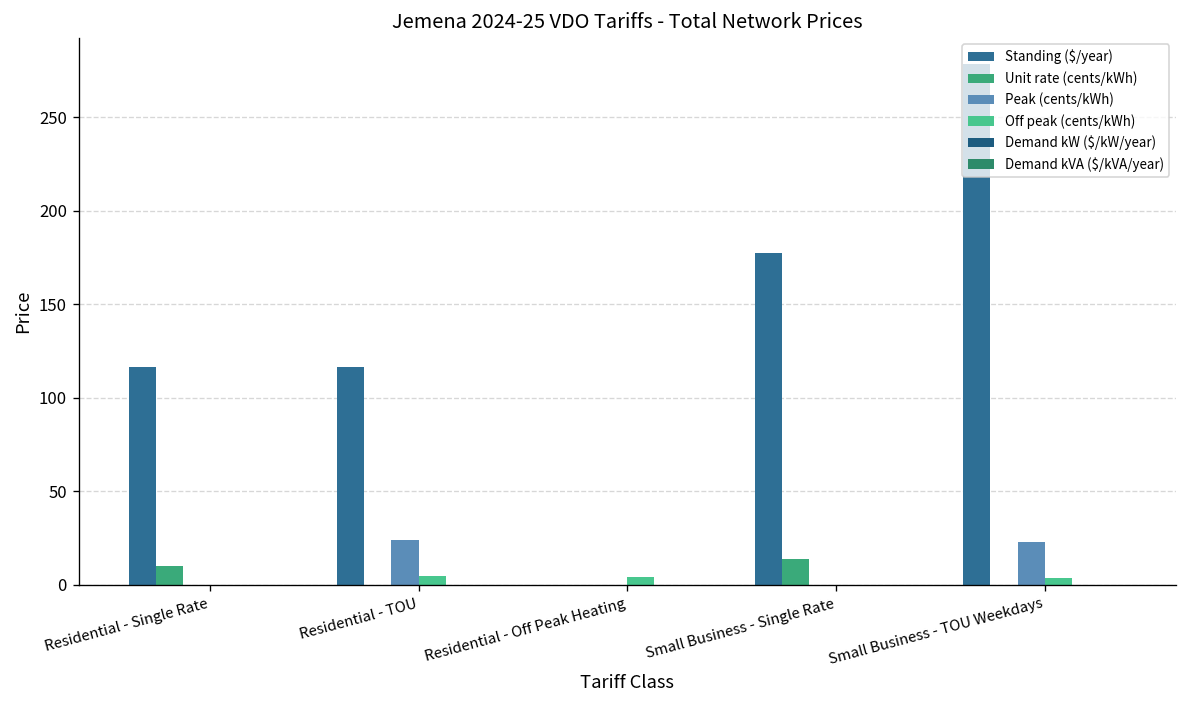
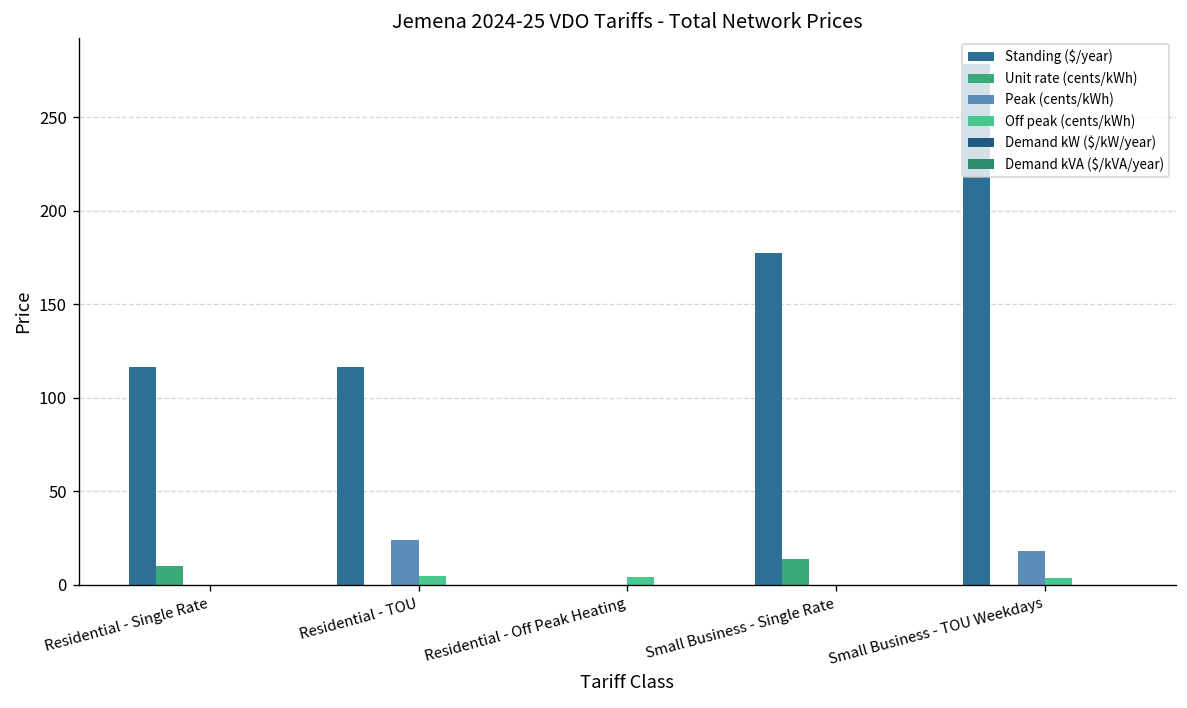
  {
    "Peak (cents/kWh)": {
      "Residential - Single Rate": 0,
      "Residential - TOU": 24,
      "Residential - Off Peak Heating": 0,
      "Small Business - Single Rate": 0,
-     "Small Business - TOU Weekdays": 23
+     "Small Business - TOU Weekdays": 18
    }
  }
